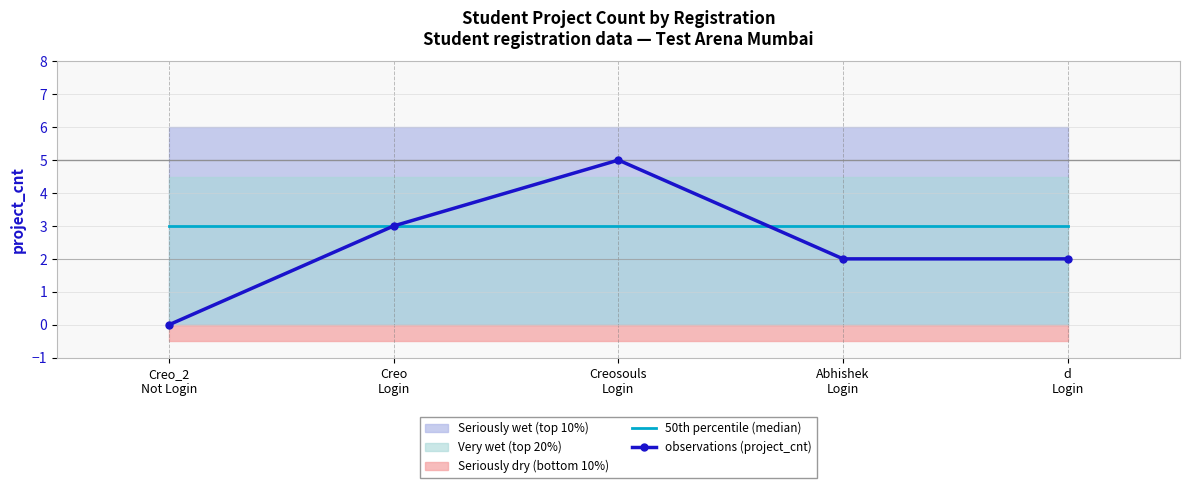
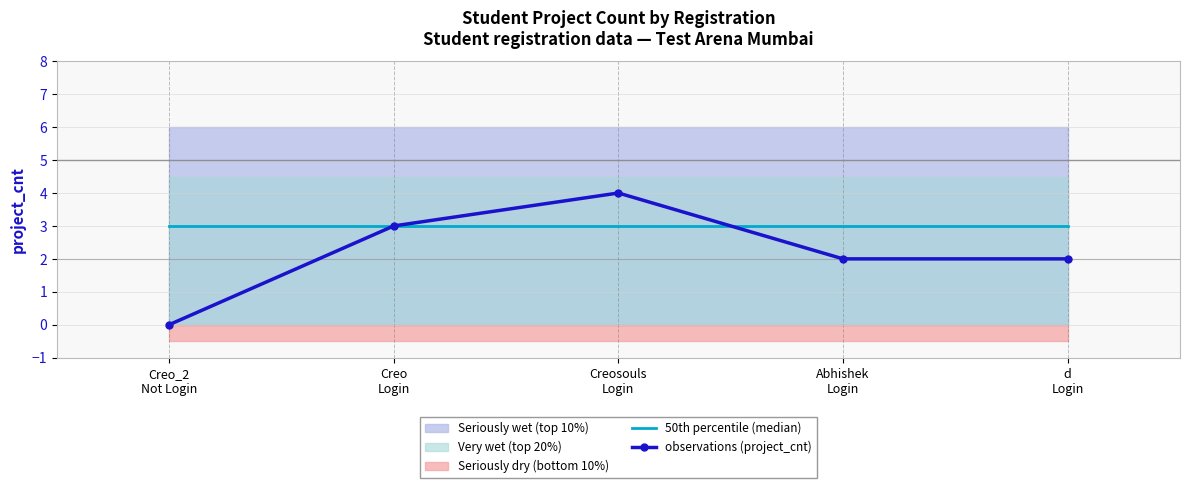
  {
    "50th percentile (median)": {
      "Creo_2 Not Login": 3,
      "Creosouls Login": 3,
      "Abhishek Login": 3,
      "d Login": 3
    },
    "observations (project_cnt)": {
-     "Creosouls Login": 5,
+     "Creosouls Login": 4,
      "Abhishek Login": 2,
      "d Login": 2
    },
    "Seriously dry (bottom 10%)": {
      "Creo Login": 0,
      "Creosouls Login": 0,
      "Abhishek Login": 0,
      "d Login": 0
    }
  }
